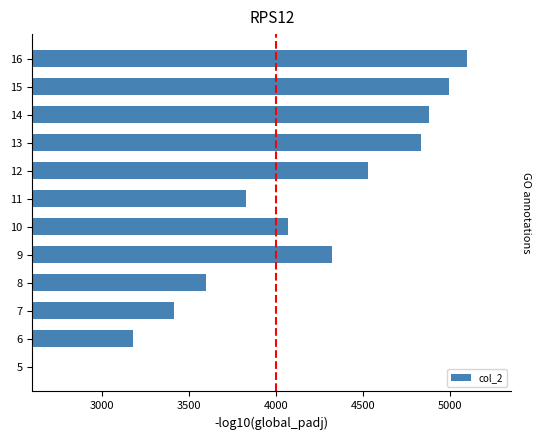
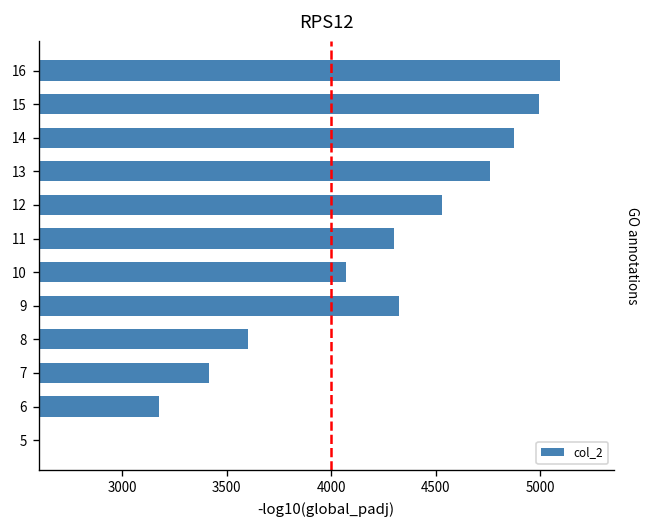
  {
    "16": 5100,
    "15": 4990,
    "14": 4880,
-   "13": 4830,
+   "13": 4760,
    "12": 4530,
-   "11": 3830,
+   "11": 4300,
    "10": 4070,
    "9": 4320,
    "8": 3600,
    "7": 3410,
    "6": 3180
  }
